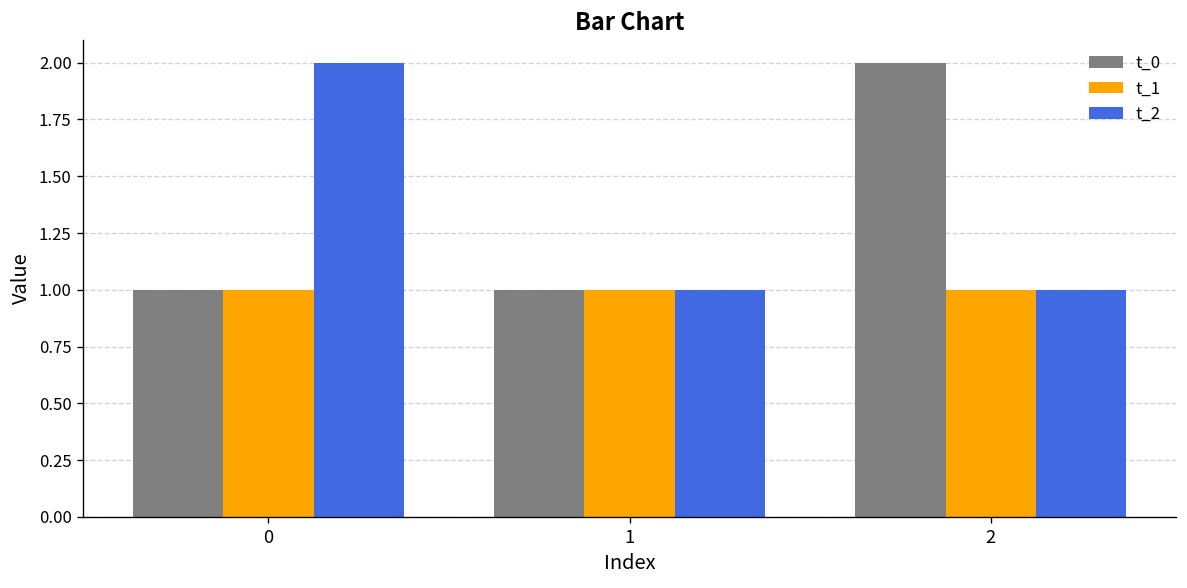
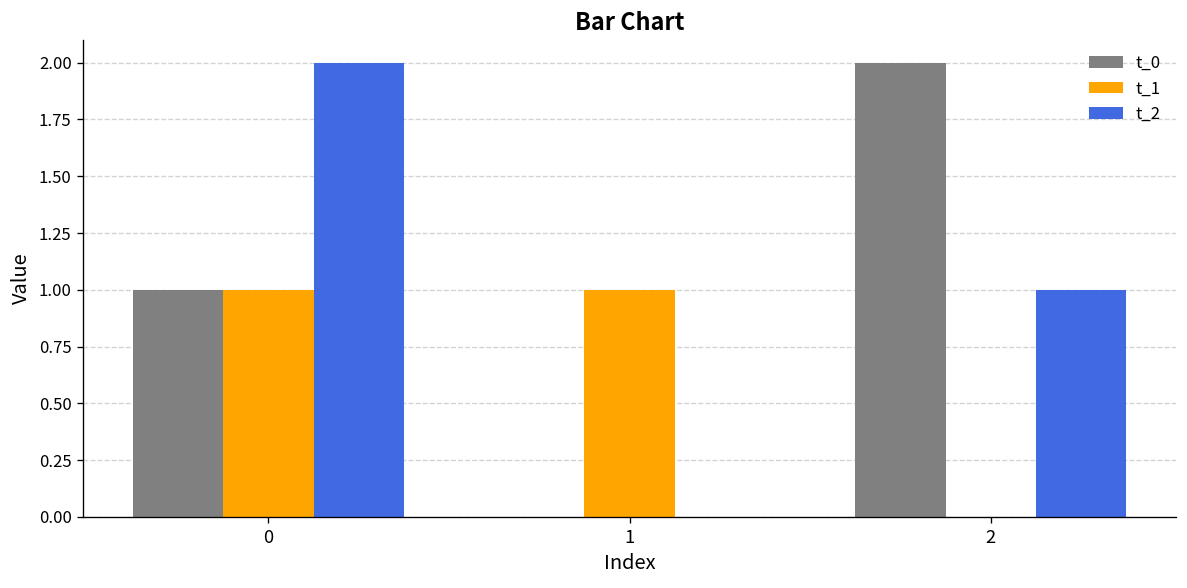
  {
    "t_0": {
      "0": 1,
-     "1": 1,
+     "1": 0,
      "2": 2
    },
    "t_1": {
      "0": 1,
      "1": 1,
-     "2": 1
+     "2": 0
    },
    "t_2": {
      "0": 2,
-     "1": 1,
+     "1": 0,
      "2": 1
    }
  }
